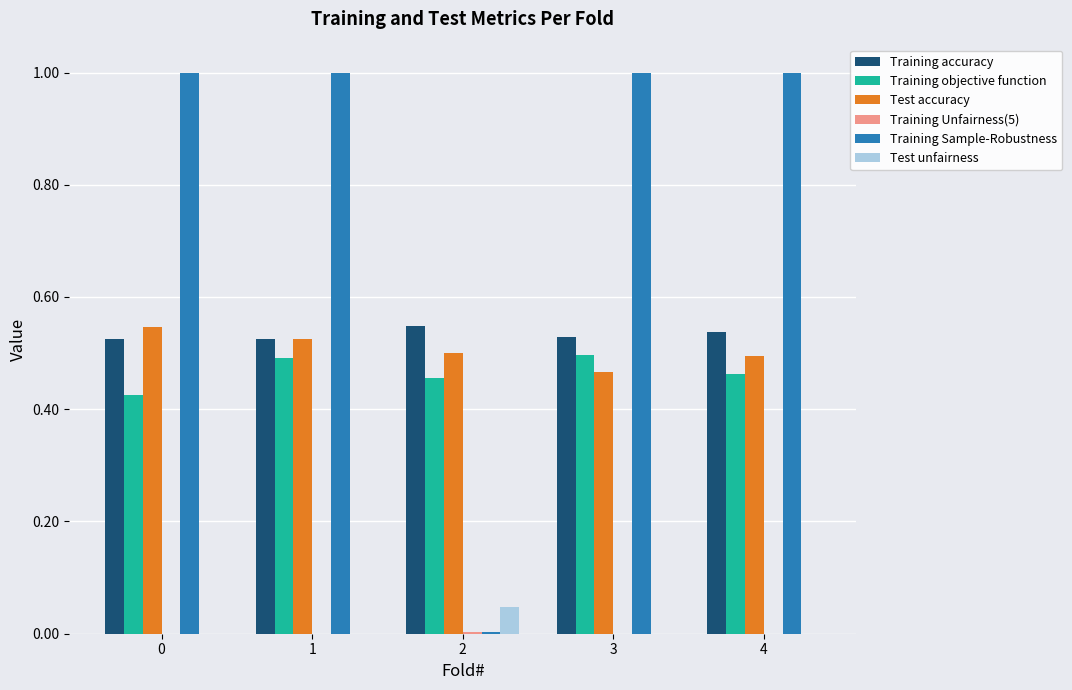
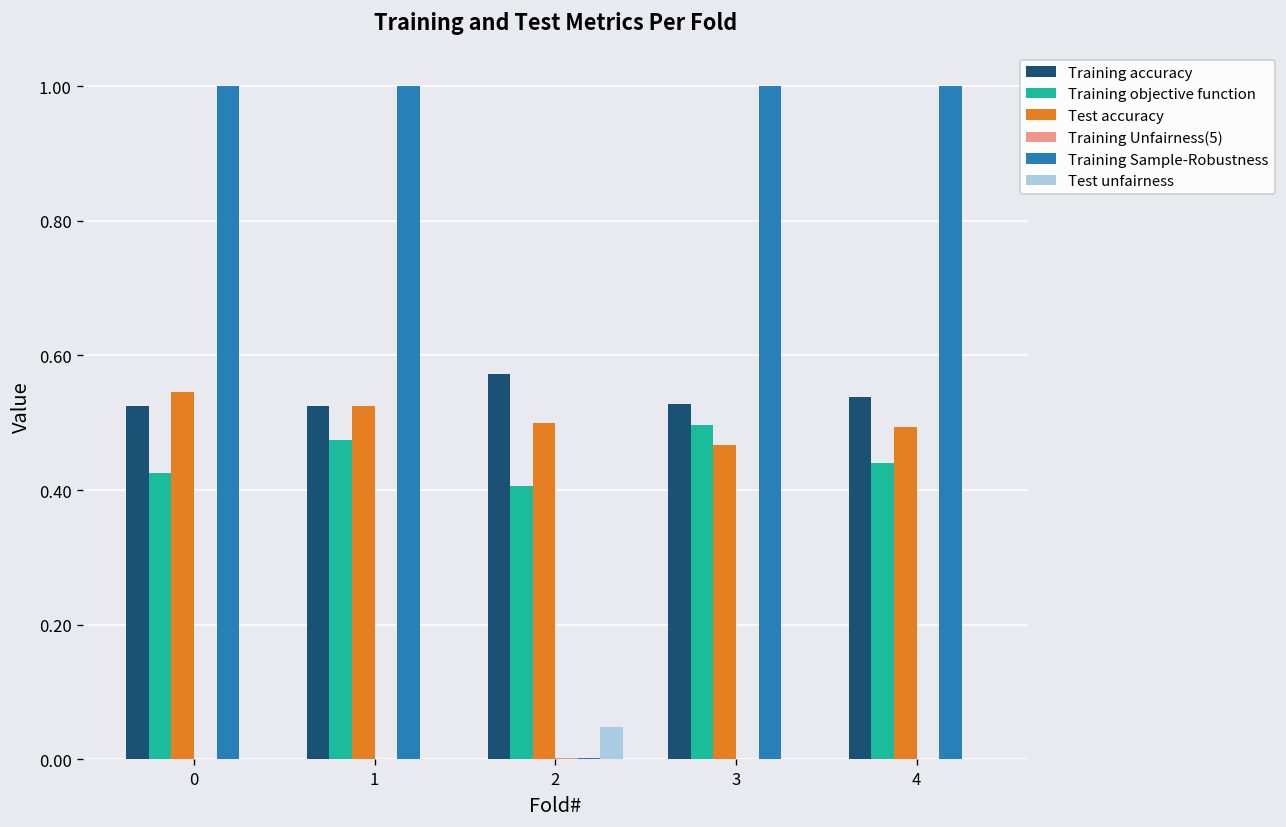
  {
    "Training accuracy": {
      "0": 0.52,
      "1": 0.53,
-     "2": 0.55,
+     "2": 0.57,
      "3": 0.53,
      "4": 0.54
    },
    "Training objective function": {
      "0": 0.43,
-     "1": 0.49,
-     "2": 0.46,
+     "1": 0.47,
+     "2": 0.41,
      "3": 0.50,
-     "4": 0.46
+     "4": 0.44
    },
    "Test accuracy": {
      "0": 0.55,
      "1": 0.52,
      "2": 0.50,
      "3": 0.47,
      "4": 0.49
    },
    "Training Unfairness(5)": {
      "0": 0.00,
      "1": 0.00,
      "3": 0.00,
      "4": 0.00
    },
    "Training Sample-Robustness": {
      "0": 1.00,
      "1": 1.00,
      "3": 1.00,
      "4": 1.00
    },
    "Test unfairness": {
      "0": 0.00,
      "1": 0.00,
      "2": 0.05,
      "3": 0.00,
      "4": 0.00
    }
  }
